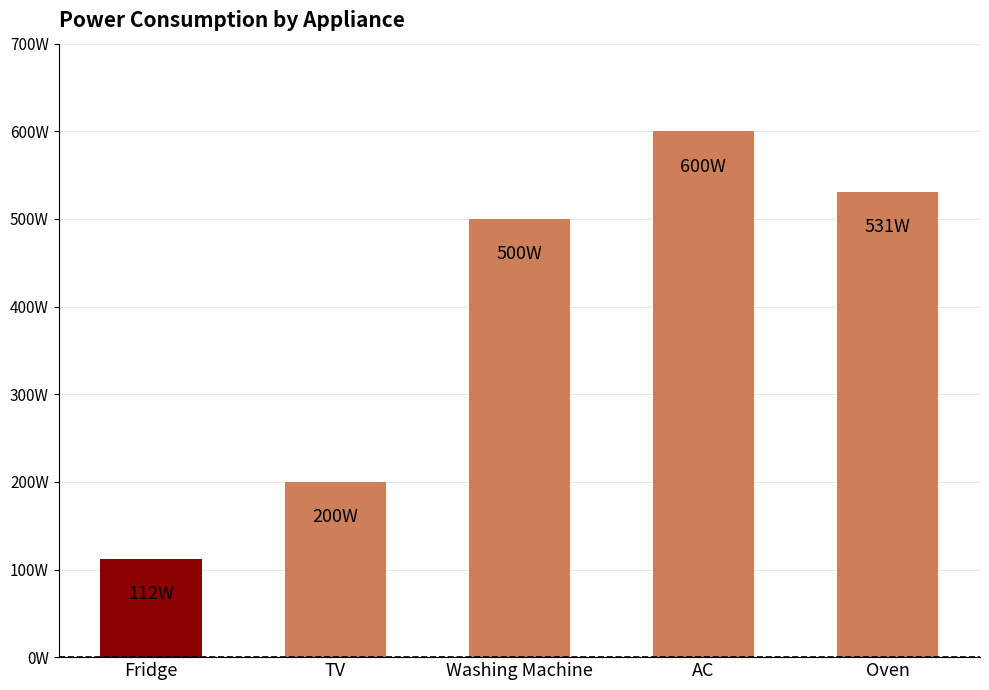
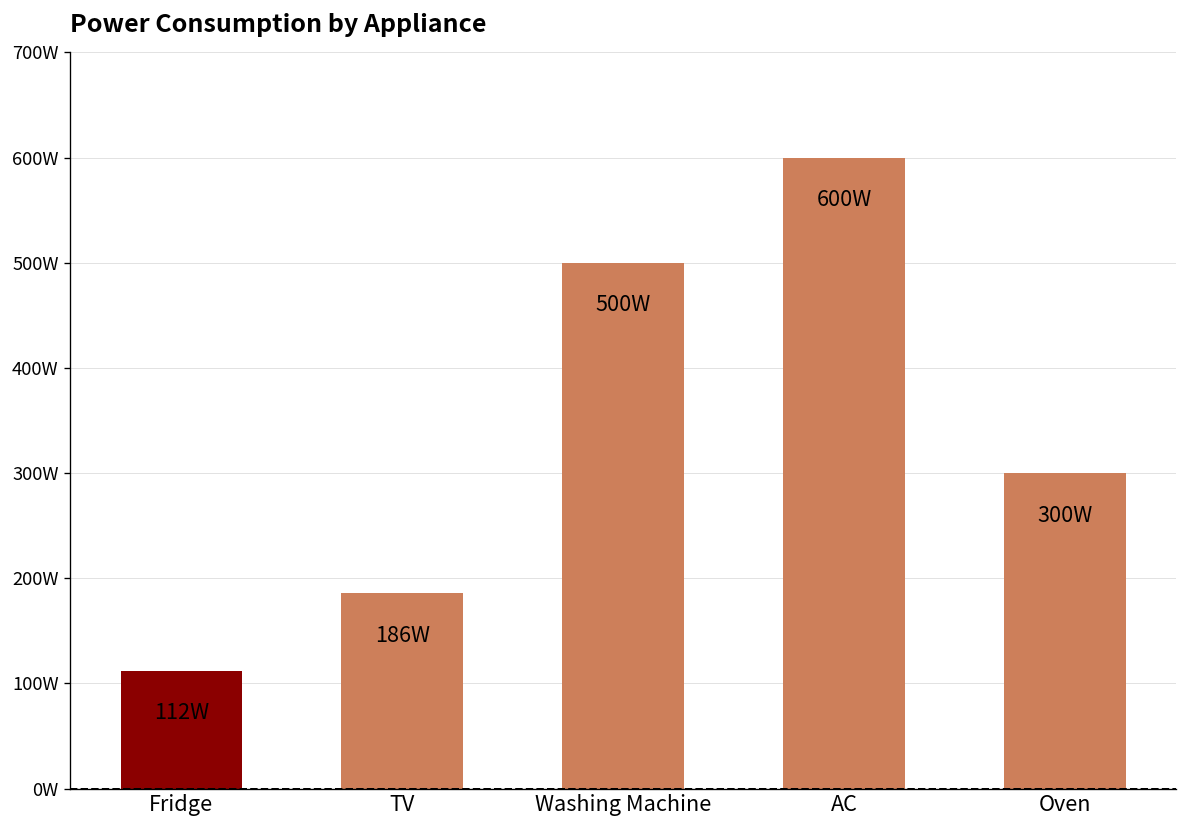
  {
    "Fridge": "112W",
-   "TV": "200W",
+   "TV": "186W",
    "Washing Machine": "500W",
    "AC": "600W",
-   "Oven": "531W"
+   "Oven": "300W"
  }
